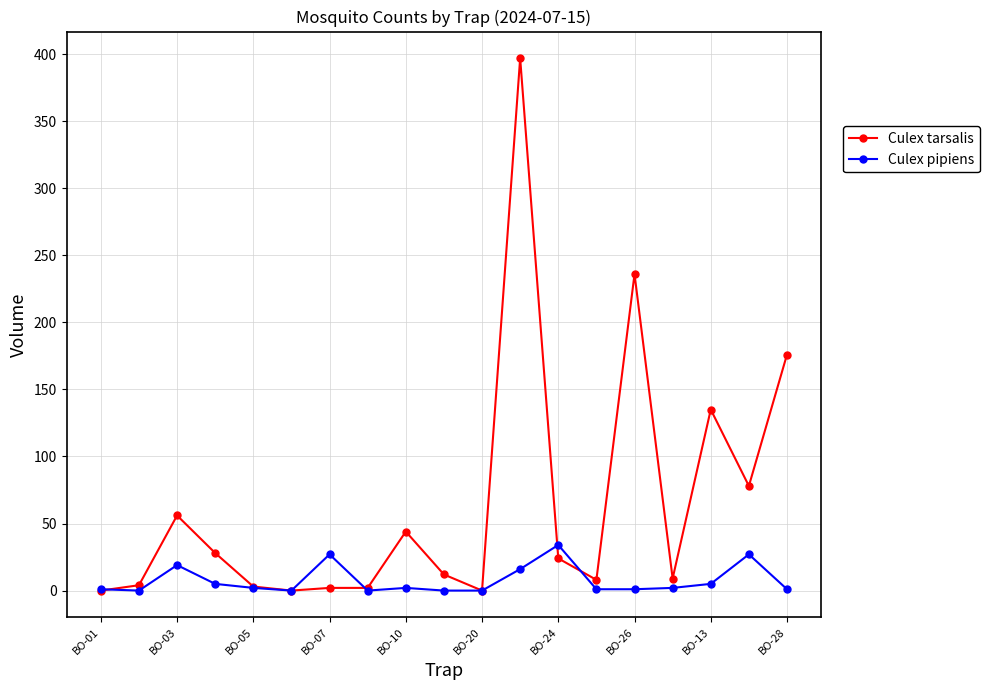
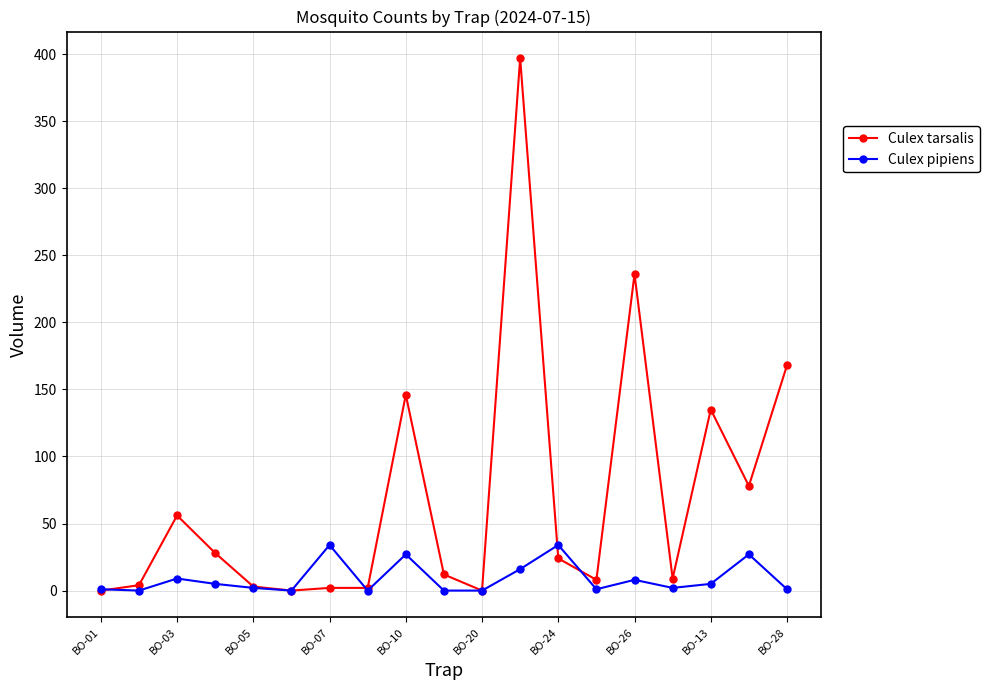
  {
    "Culex tarsalis": {
      "BO-03": 56,
      "BO-07": 2,
-     "BO-10": 44,
+     "BO-10": 146,
      "BO-24": 24,
      "BO-26": 236,
      "BO-13": 135,
-     "BO-28": 176
+     "BO-28": 168
    },
    "Culex pipiens": {
-     "BO-03": 19,
-     "BO-07": 27,
-     "BO-10": 2,
+     "BO-03": 9,
+     "BO-07": 34,
+     "BO-10": 27,
      "BO-24": 34,
-     "BO-26": 1,
+     "BO-26": 8,
      "BO-13": 5,
      "BO-28": 1
    }
  }
